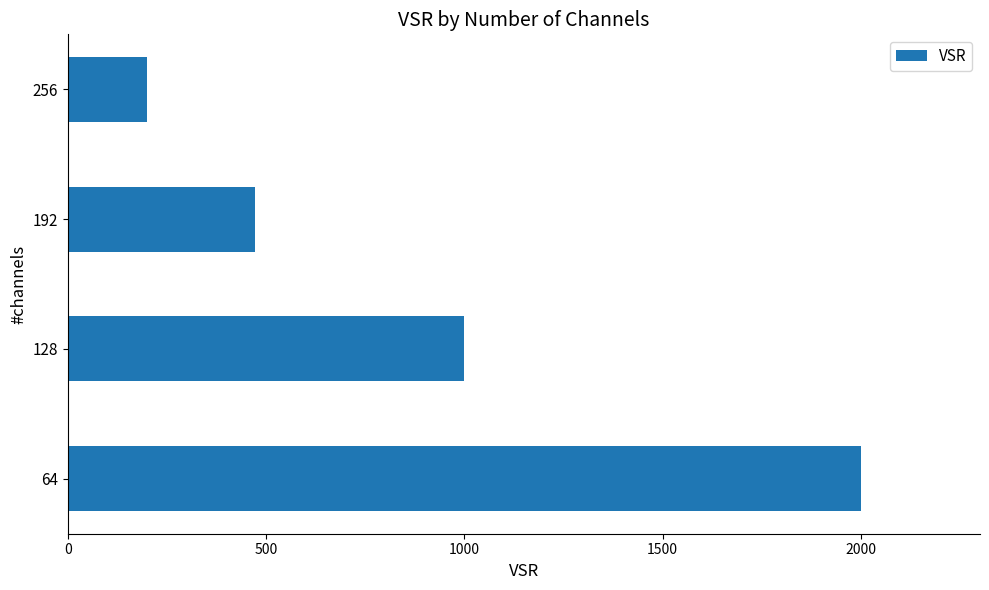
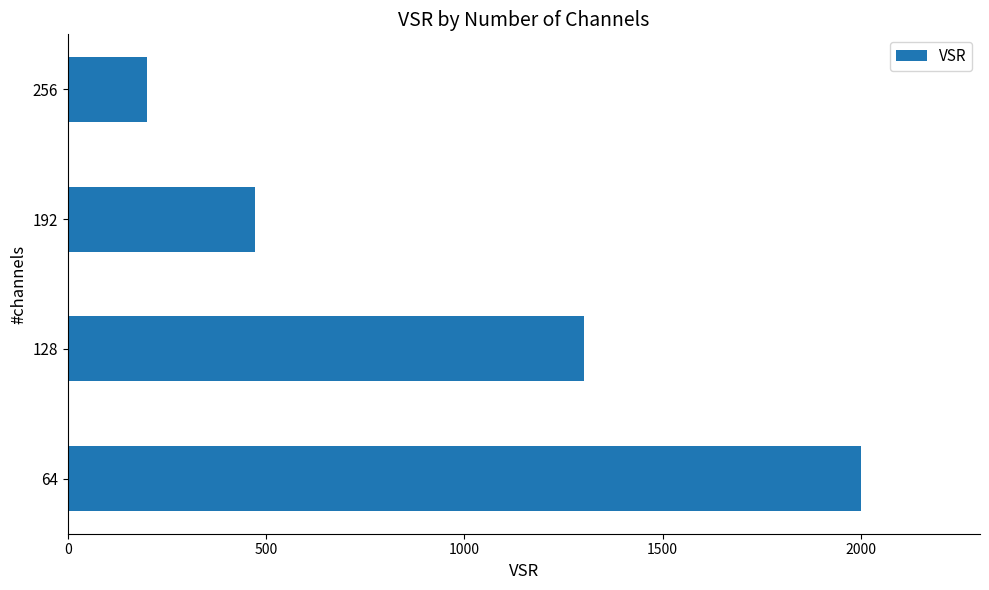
  {
    "256": 200,
    "192": 470,
-   "128": 1000,
+   "128": 1300,
    "64": 2000
  }
